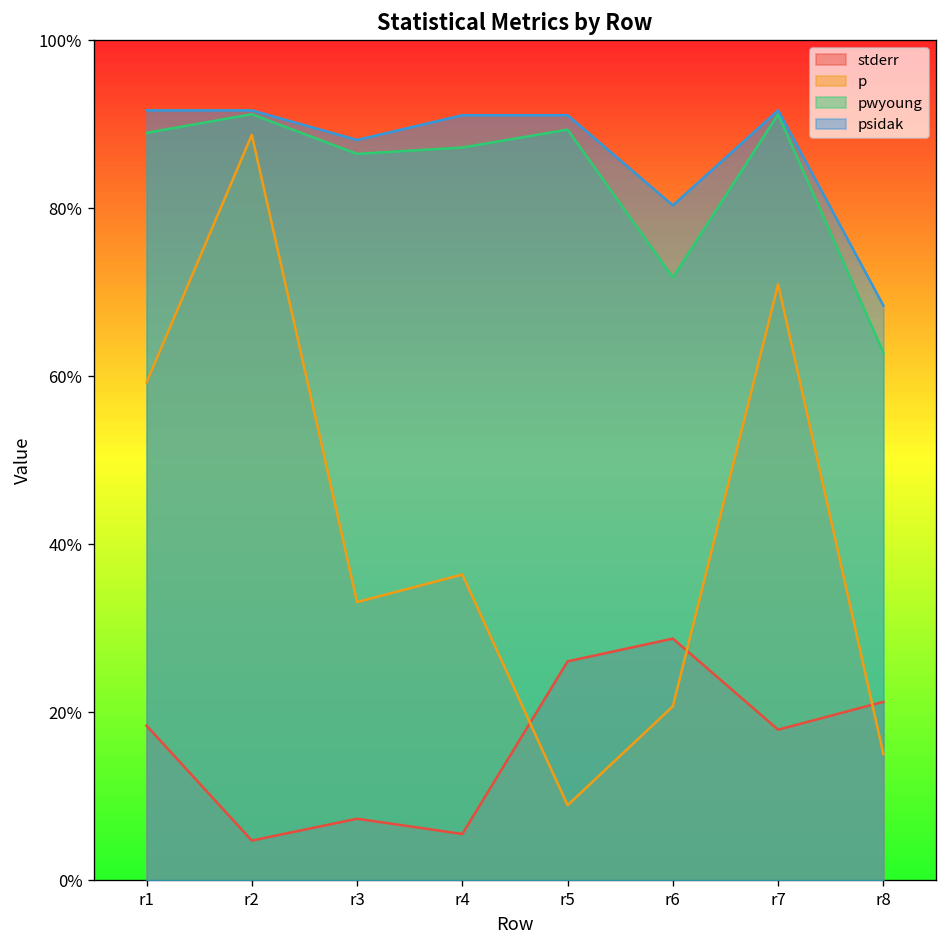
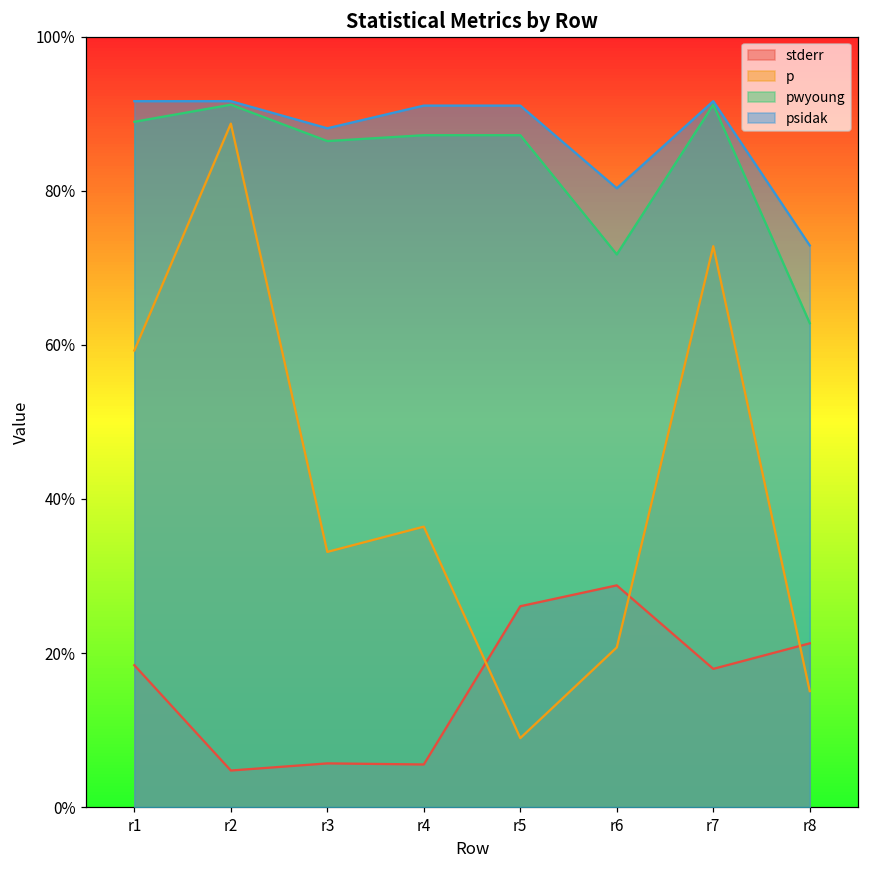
  {
    "stderr": {
      "r1": "18%",
      "r2": "5%",
-     "r3": "7%",
+     "r3": "6%",
      "r4": "6%",
      "r5": "26%",
      "r6": "29%",
      "r7": "18%",
      "r8": "21%"
    },
    "p": {
      "r1": "59%",
      "r2": "89%",
      "r3": "33%",
      "r4": "36%",
      "r5": "9%",
      "r6": "21%",
-     "r7": "71%",
+     "r7": "73%",
      "r8": "15%"
    },
    "pwyoung": {
      "r1": "89%",
      "r2": "91%",
      "r3": "86%",
      "r4": "87%",
-     "r5": "89%",
+     "r5": "87%",
      "r6": "72%",
      "r7": "91%",
      "r8": "63%"
    },
    "psidak": {
      "r1": "92%",
      "r2": "92%",
      "r3": "88%",
      "r4": "91%",
      "r5": "91%",
      "r6": "80%",
      "r7": "92%",
-     "r8": "68%"
+     "r8": "73%"
    }
  }
